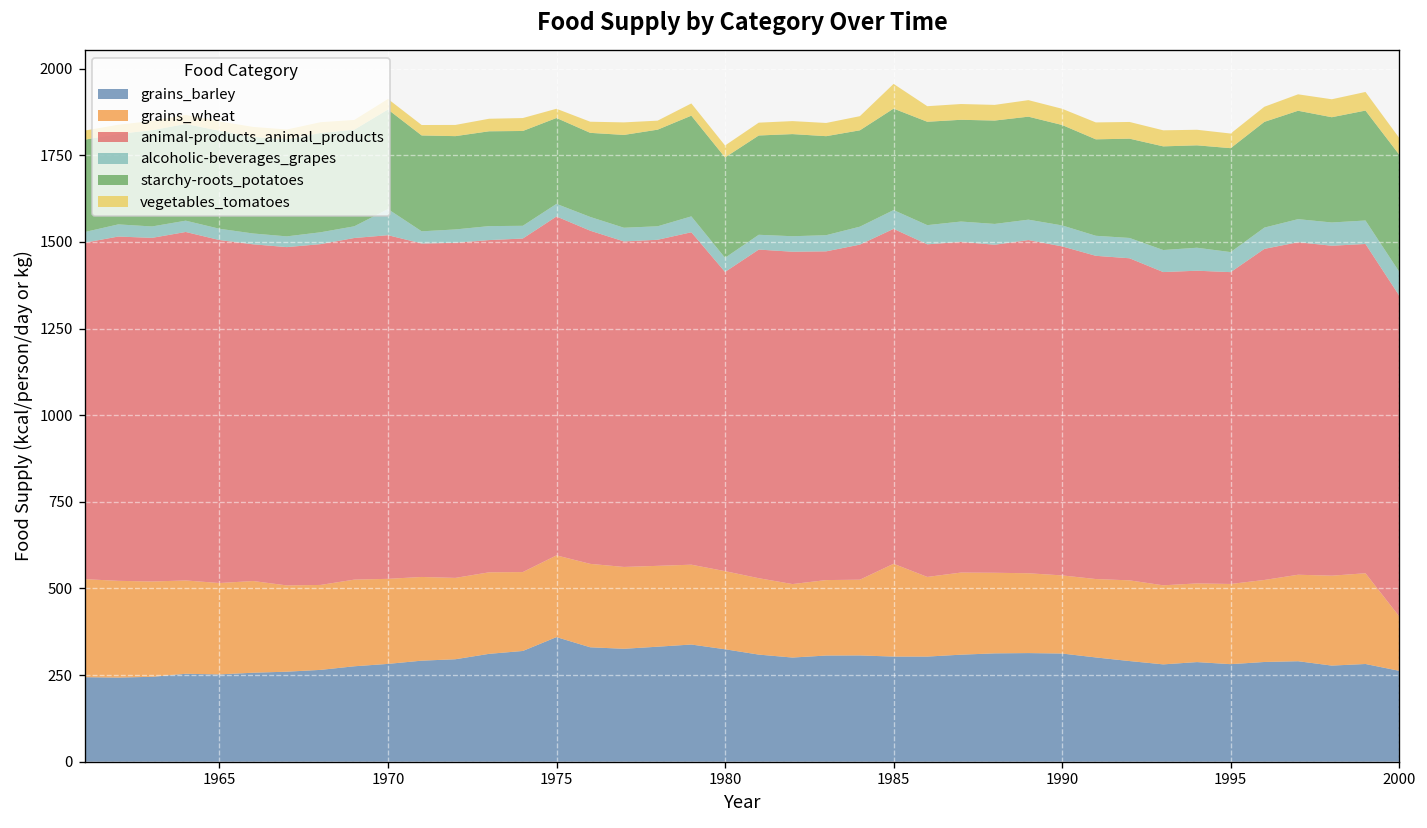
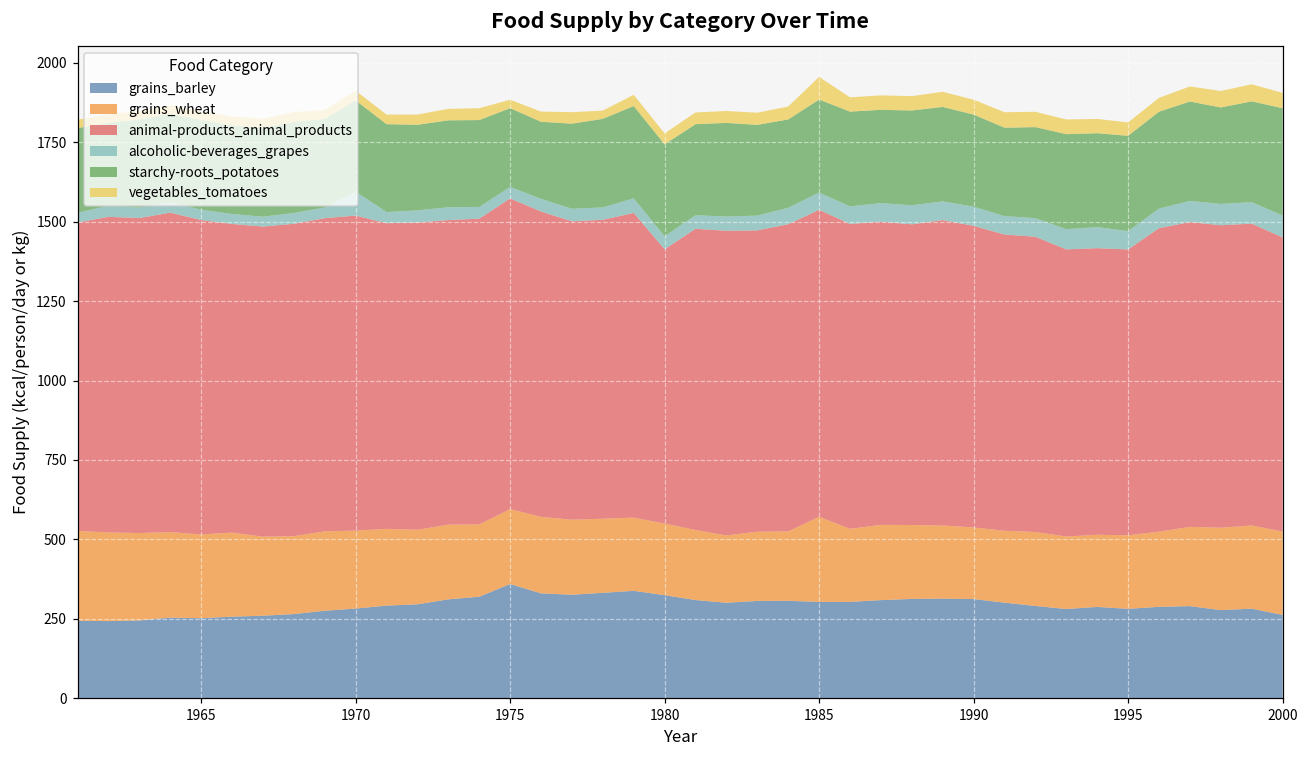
  {
    "grains_barley": {
      "1965": 250,
      "1970": 280,
      "1975": 360,
      "1980": 320,
      "1985": 300,
      "1990": 310,
      "1995": 280,
      "2000": 260
    },
    "grains_wheat": {
      "1965": 260,
      "1970": 250,
      "1975": 240,
      "1980": 230,
      "1985": 270,
      "1990": 230,
      "1995": 230,
-     "2000": 160
+     "2000": 260
    },
    "animal-products_animal_products": {
      "1965": 990,
      "1970": 990,
      "1975": 980,
      "1980": 860,
      "1985": 970,
      "1990": 950,
      "1995": 900,
      "2000": 930
    },
    "alcoholic-beverages_grapes": {
      "1965": 30,
      "1975": 40,
      "1980": 40,
      "1985": 50,
      "1990": 60,
      "1995": 60,
      "2000": 70
    },
    "starchy-roots_potatoes": {
      "1975": 250,
      "1980": 290,
      "1985": 290,
      "1990": 290,
      "1995": 300,
      "2000": 340
    },
    "vegetables_tomatoes": {
      "1975": 30,
      "1980": 30,
      "1985": 70,
      "1990": 50,
      "1995": 40,
      "2000": 50
    }
  }
